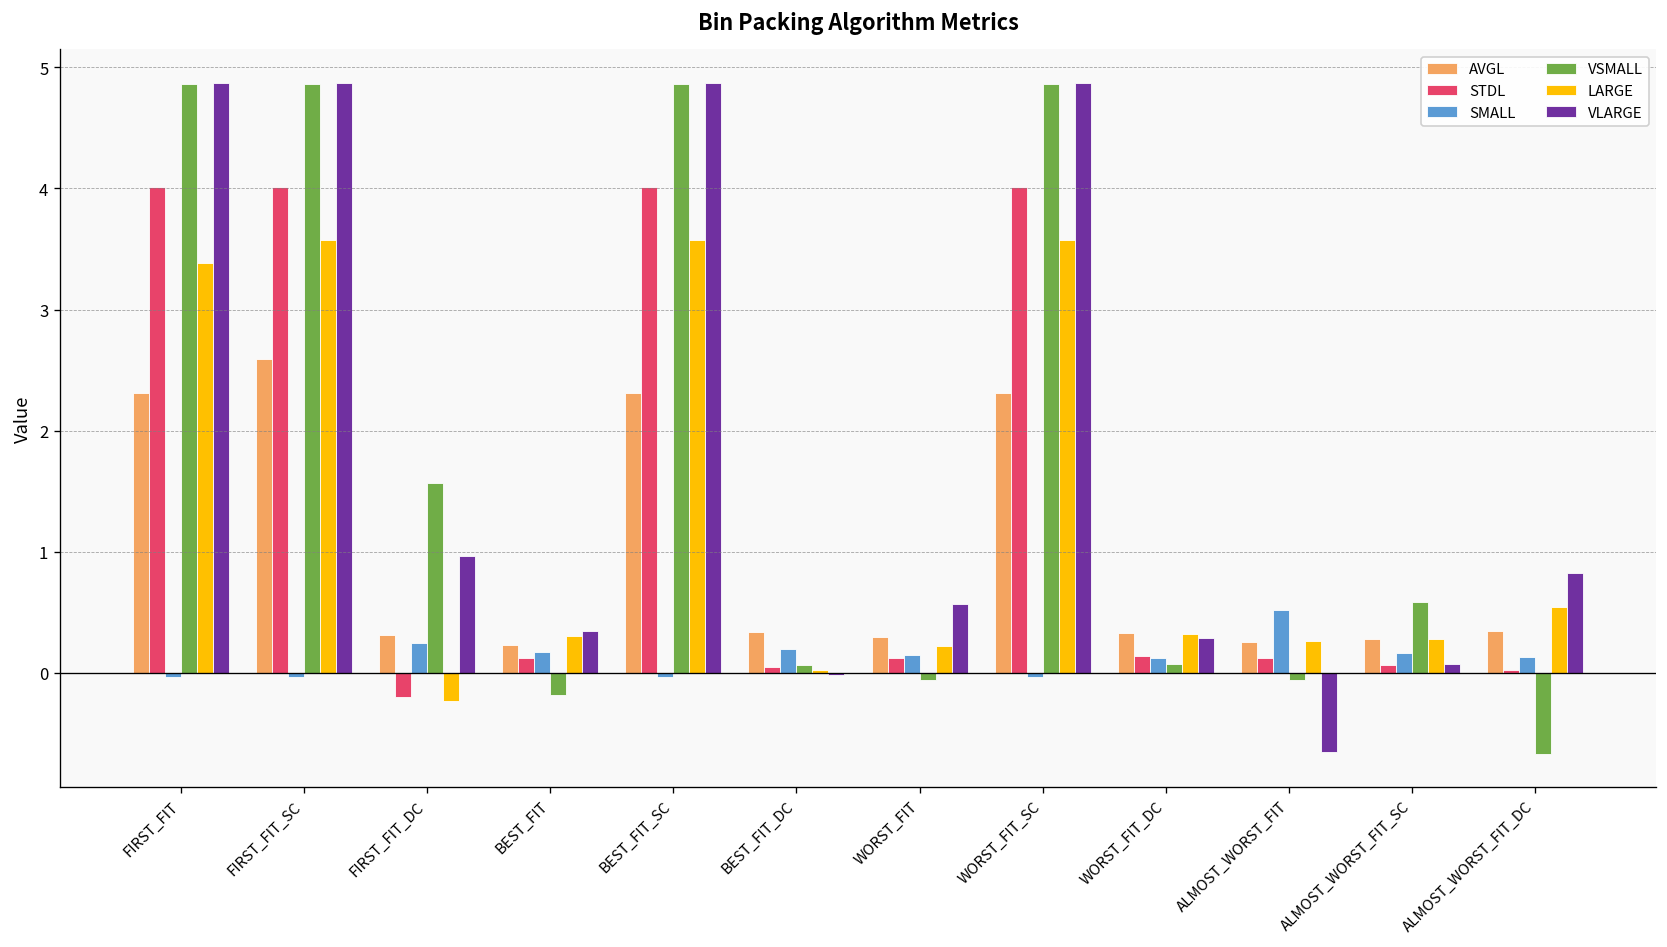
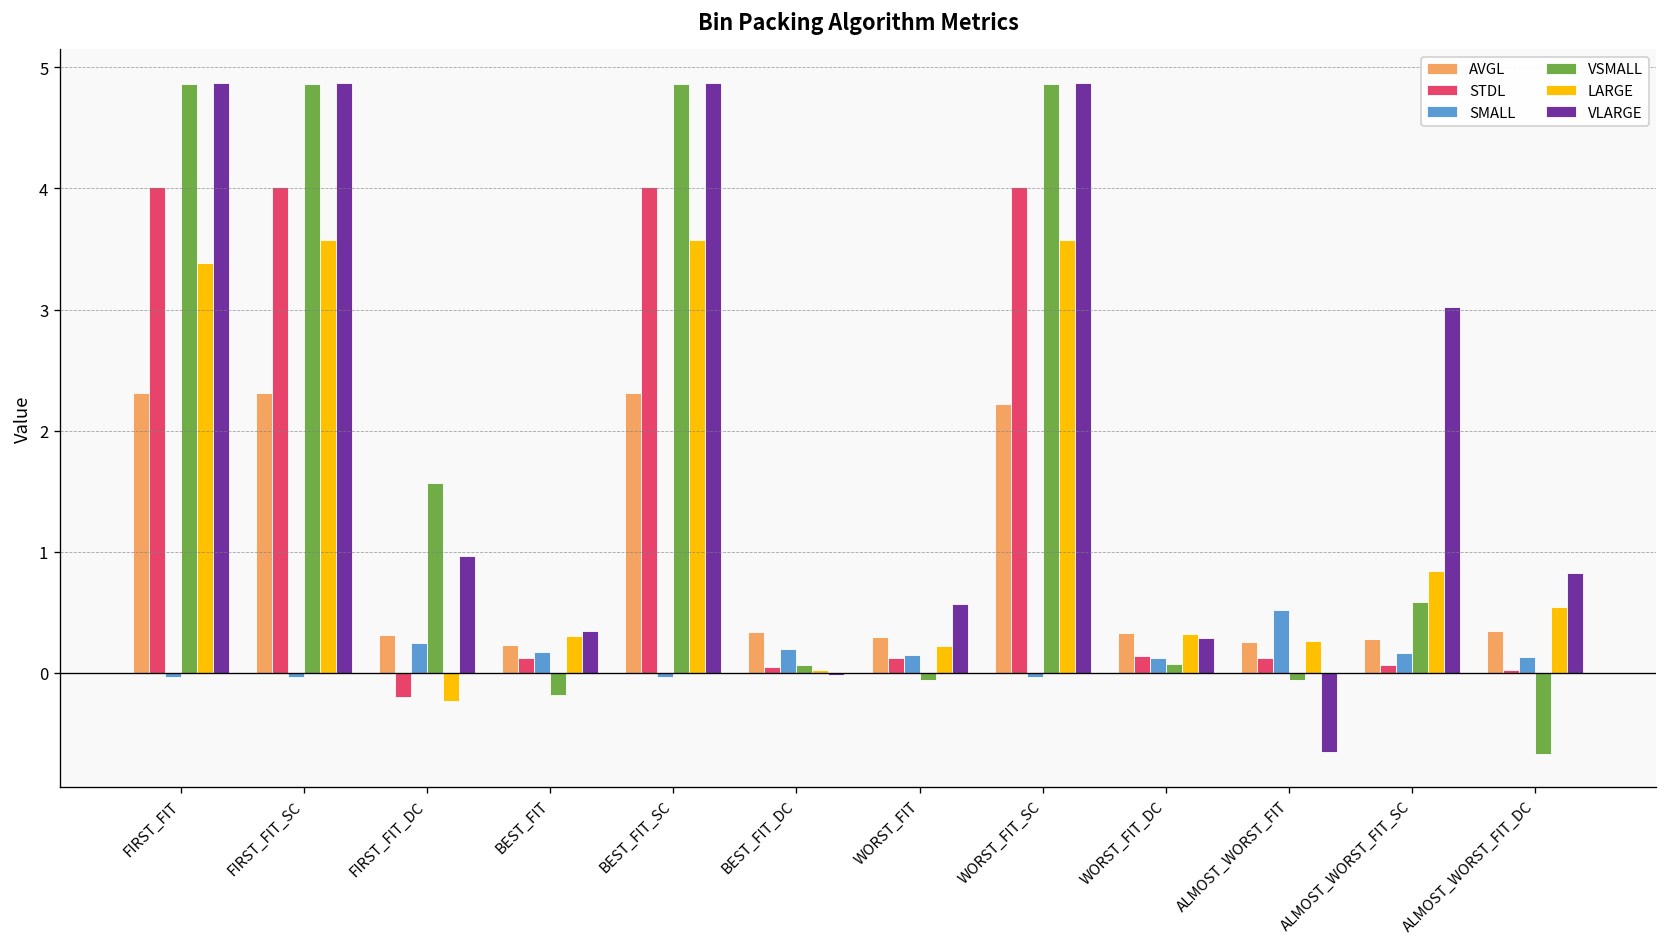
  {
    "AVGL": {
      "FIRST_FIT": 2.31,
-     "FIRST_FIT_SC": 2.59,
+     "FIRST_FIT_SC": 2.31,
      "FIRST_FIT_DC": 0.31,
      "BEST_FIT": 0.23,
      "BEST_FIT_SC": 2.31,
      "BEST_FIT_DC": 0.34,
      "WORST_FIT": 0.30,
-     "WORST_FIT_SC": 2.31,
+     "WORST_FIT_SC": 2.22,
      "WORST_FIT_DC": 0.33,
      "ALMOST_WORST_FIT": 0.25,
      "ALMOST_WORST_FIT_SC": 0.28,
      "ALMOST_WORST_FIT_DC": 0.34
    },
    "STDL": {
      "FIRST_FIT": 4.01,
      "FIRST_FIT_SC": 4.01,
      "FIRST_FIT_DC": -0.20,
      "BEST_FIT": 0.12,
      "BEST_FIT_SC": 4.01,
      "BEST_FIT_DC": 0.05,
      "WORST_FIT": 0.13,
      "WORST_FIT_SC": 4.01,
      "WORST_FIT_DC": 0.13,
      "ALMOST_WORST_FIT": 0.12,
      "ALMOST_WORST_FIT_SC": 0.06
    },
    "SMALL": {
      "FIRST_FIT": -0.03,
      "FIRST_FIT_SC": -0.03,
      "FIRST_FIT_DC": 0.25,
      "BEST_FIT": 0.18,
      "BEST_FIT_SC": -0.03,
      "BEST_FIT_DC": 0.20,
      "WORST_FIT": 0.15,
      "WORST_FIT_SC": -0.03,
      "WORST_FIT_DC": 0.12,
      "ALMOST_WORST_FIT": 0.52,
      "ALMOST_WORST_FIT_SC": 0.16,
      "ALMOST_WORST_FIT_DC": 0.13
    },
    "VSMALL": {
      "FIRST_FIT": 4.86,
      "FIRST_FIT_SC": 4.86,
      "FIRST_FIT_DC": 1.57,
      "BEST_FIT": -0.18,
      "BEST_FIT_SC": 4.86,
      "BEST_FIT_DC": 0.06,
      "WORST_FIT": -0.06,
      "WORST_FIT_SC": 4.86,
      "WORST_FIT_DC": 0.07,
      "ALMOST_WORST_FIT": -0.06,
      "ALMOST_WORST_FIT_SC": 0.59,
      "ALMOST_WORST_FIT_DC": -0.67
    },
    "LARGE": {
      "FIRST_FIT": 3.38,
      "FIRST_FIT_SC": 3.57,
      "FIRST_FIT_DC": -0.23,
      "BEST_FIT": 0.30,
      "BEST_FIT_SC": 3.57,
      "WORST_FIT": 0.22,
      "WORST_FIT_SC": 3.57,
      "WORST_FIT_DC": 0.32,
      "ALMOST_WORST_FIT": 0.26,
-     "ALMOST_WORST_FIT_SC": 0.28,
+     "ALMOST_WORST_FIT_SC": 0.84,
      "ALMOST_WORST_FIT_DC": 0.55
    },
    "VLARGE": {
      "FIRST_FIT": 4.87,
      "FIRST_FIT_SC": 4.87,
      "FIRST_FIT_DC": 0.96,
      "BEST_FIT": 0.34,
      "BEST_FIT_SC": 4.87,
      "WORST_FIT": 0.57,
      "WORST_FIT_SC": 4.87,
      "WORST_FIT_DC": 0.29,
      "ALMOST_WORST_FIT": -0.65,
-     "ALMOST_WORST_FIT_SC": 0.07,
+     "ALMOST_WORST_FIT_SC": 3.02,
      "ALMOST_WORST_FIT_DC": 0.82
    }
  }
